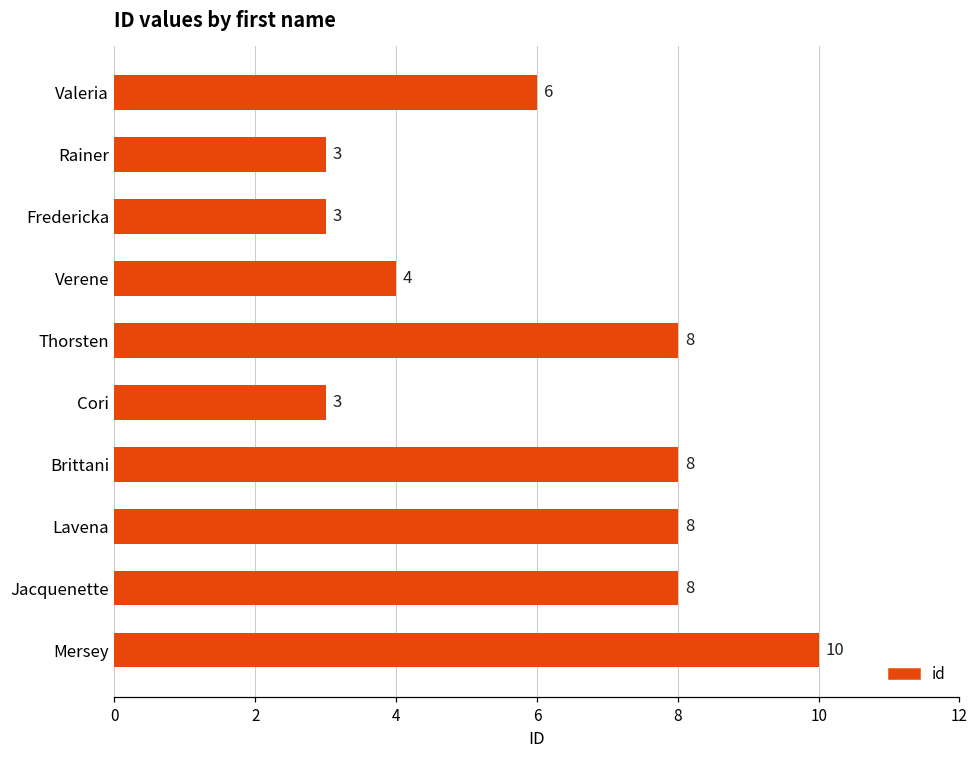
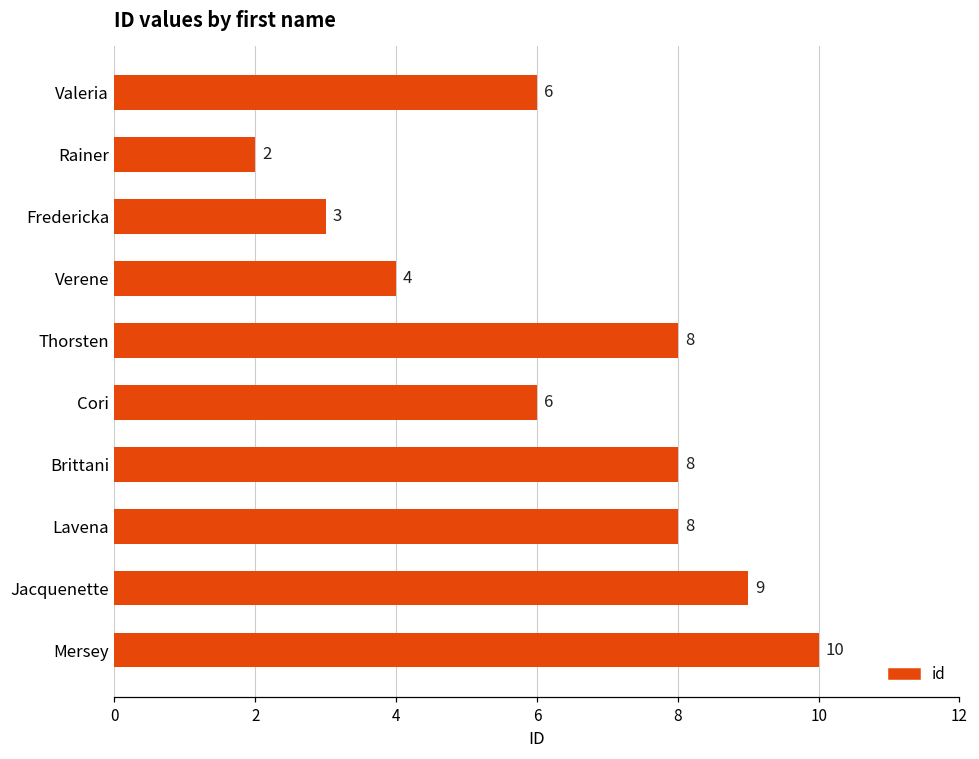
  {
    "Valeria": 6,
-   "Rainer": 3,
+   "Rainer": 2,
    "Fredericka": 3,
    "Verene": 4,
    "Thorsten": 8,
-   "Cori": 3,
+   "Cori": 6,
    "Brittani": 8,
    "Lavena": 8,
-   "Jacquenette": 8,
+   "Jacquenette": 9,
    "Mersey": 10
  }
